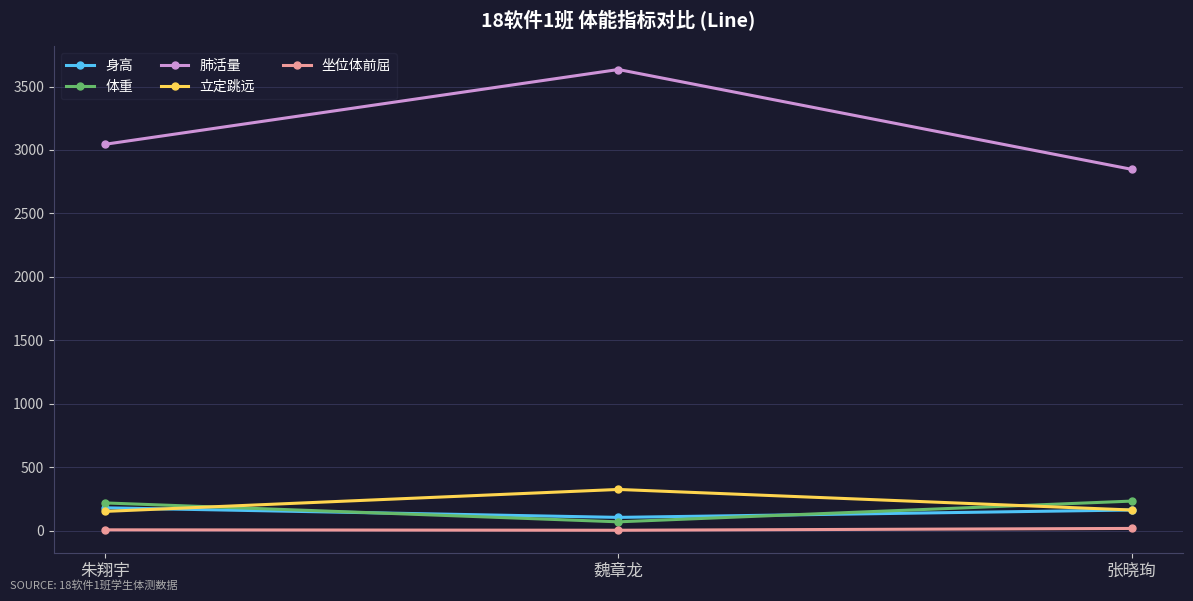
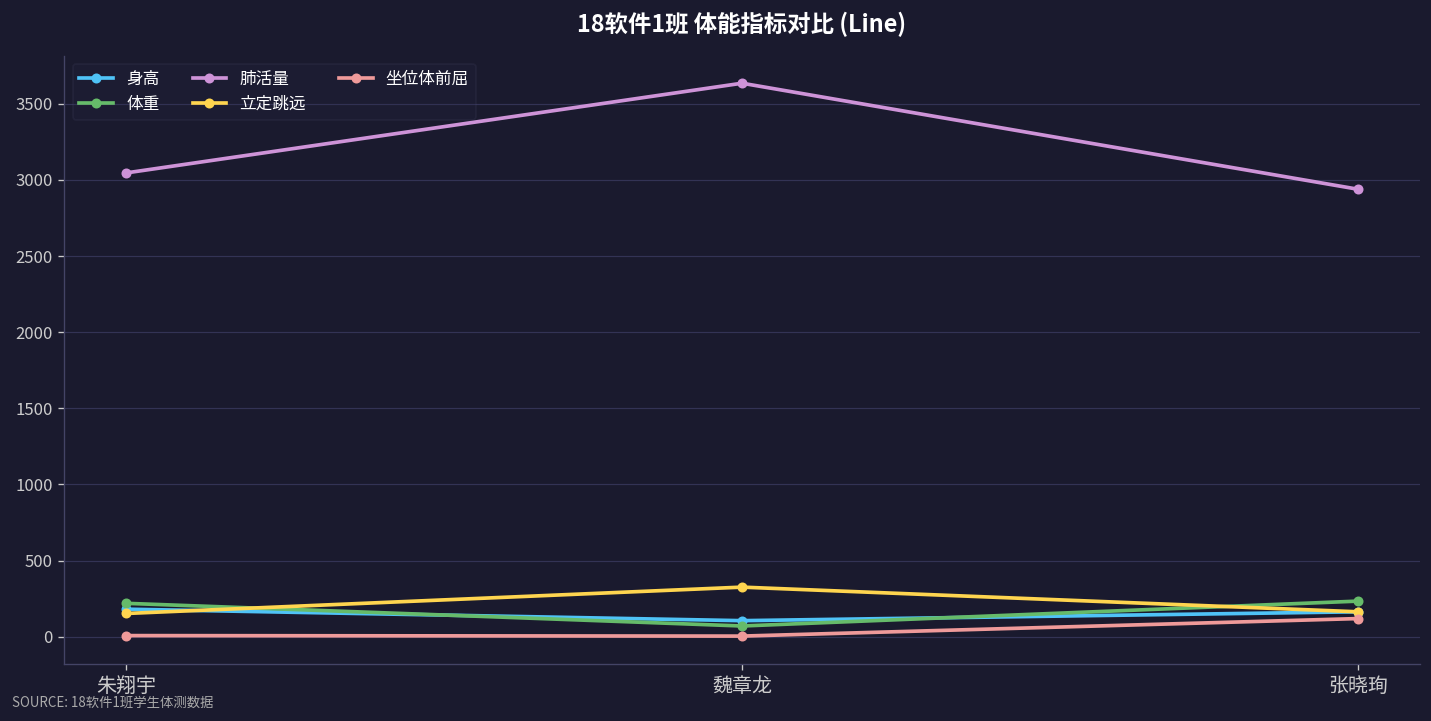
  {
    "身高": {
      "朱翔宇": 180,
      "魏章龙": 110
    },
    "体重": {
      "朱翔宇": 220,
      "魏章龙": 70,
      "张晓珣": 230
    },
    "肺活量": {
      "朱翔宇": 3050,
      "魏章龙": 3630,
-     "张晓珣": 2850
+     "张晓珣": 2940
    },
    "立定跳远": {
      "朱翔宇": 150,
      "魏章龙": 330
    },
    "坐位体前屈": {
      "朱翔宇": 10,
      "魏章龙": 0,
-     "张晓珣": 20
+     "张晓珣": 120
    }
  }
